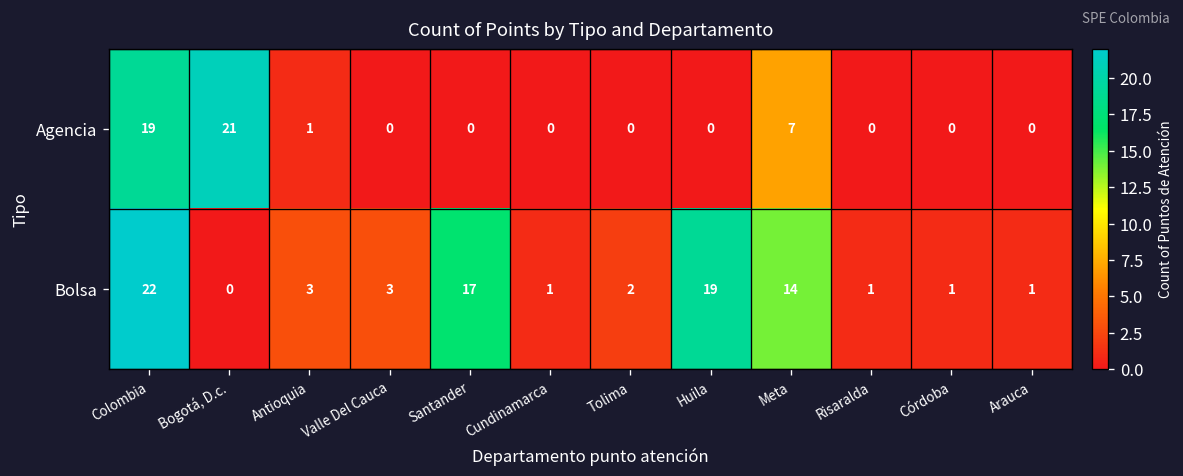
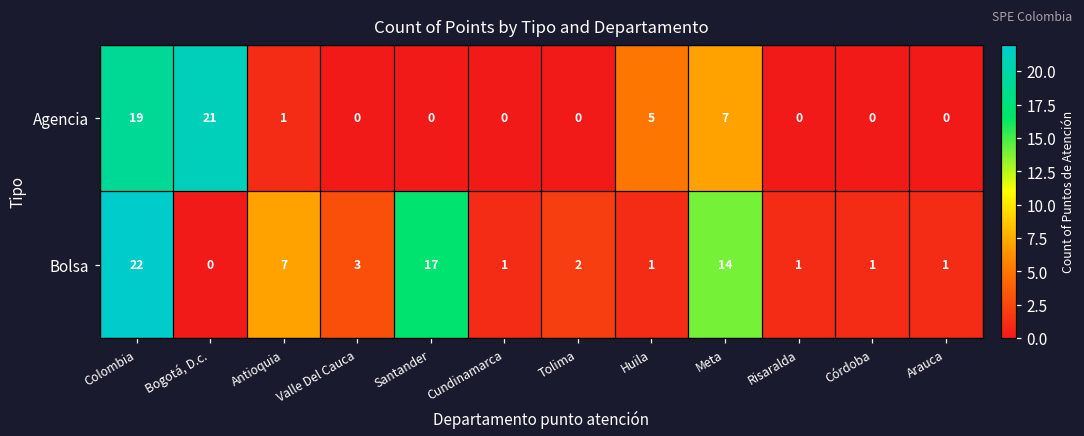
  {
    "Agencia": {
      "Colombia": 19,
      "Bogotá, D.c.": 21,
      "Antioquia": 1,
      "Valle Del Cauca": 0,
      "Santander": 0,
      "Cundinamarca": 0,
      "Tolima": 0,
-     "Huila": 0,
+     "Huila": 5,
      "Meta": 7,
      "Risaralda": 0,
      "Córdoba": 0,
      "Arauca": 0
    },
    "Bolsa": {
      "Colombia": 22,
      "Bogotá, D.c.": 0,
-     "Antioquia": 3,
+     "Antioquia": 7,
      "Valle Del Cauca": 3,
      "Santander": 17,
      "Cundinamarca": 1,
      "Tolima": 2,
-     "Huila": 19,
+     "Huila": 1,
      "Meta": 14,
      "Risaralda": 1,
      "Córdoba": 1,
      "Arauca": 1
    }
  }
